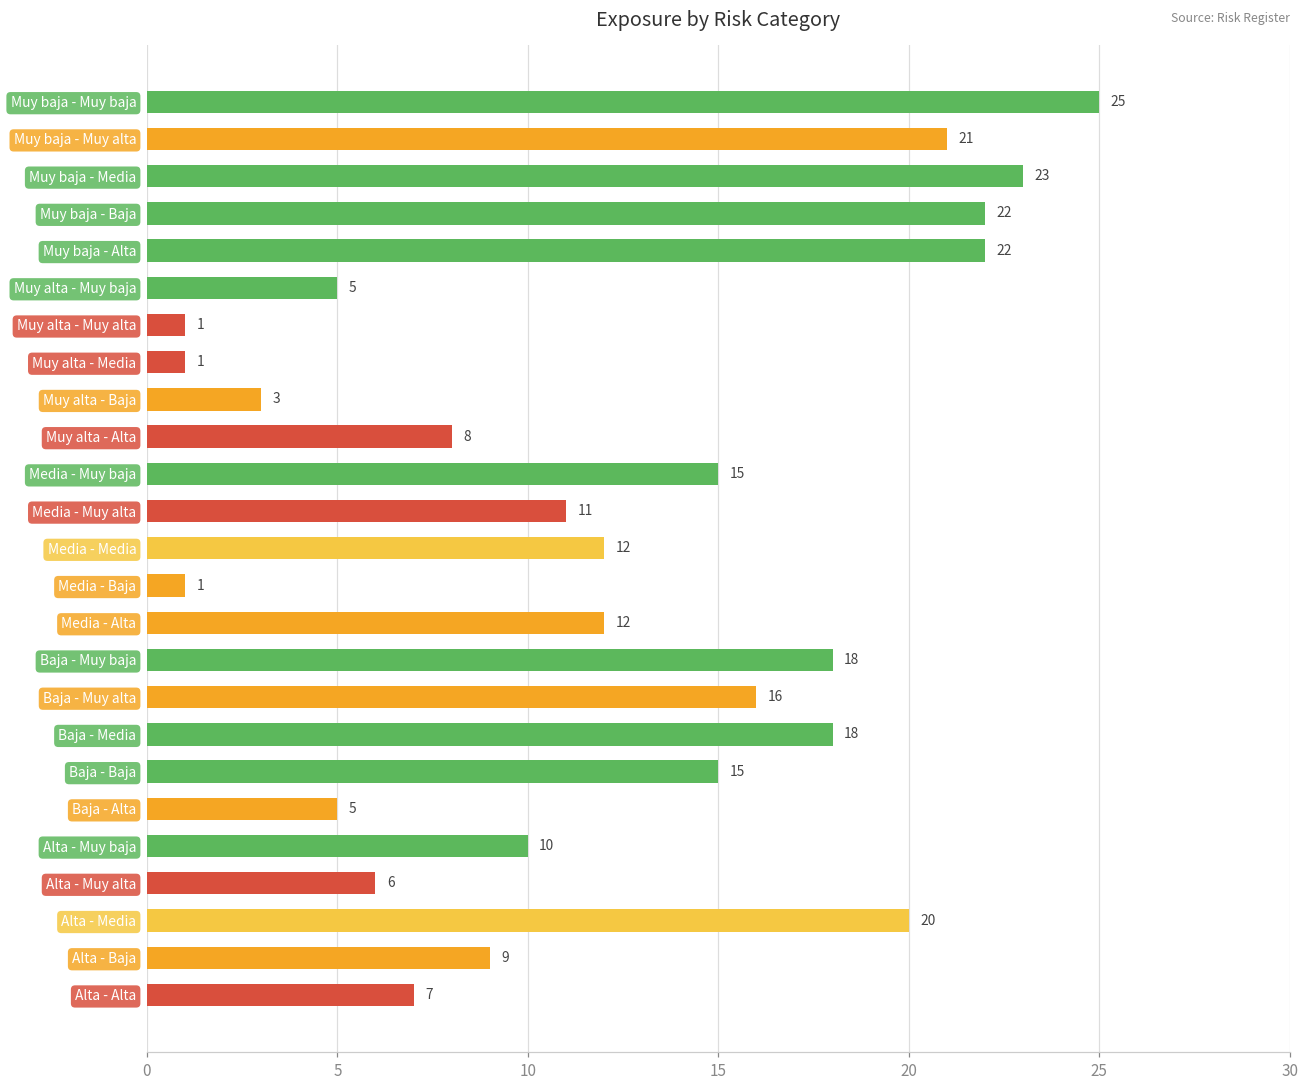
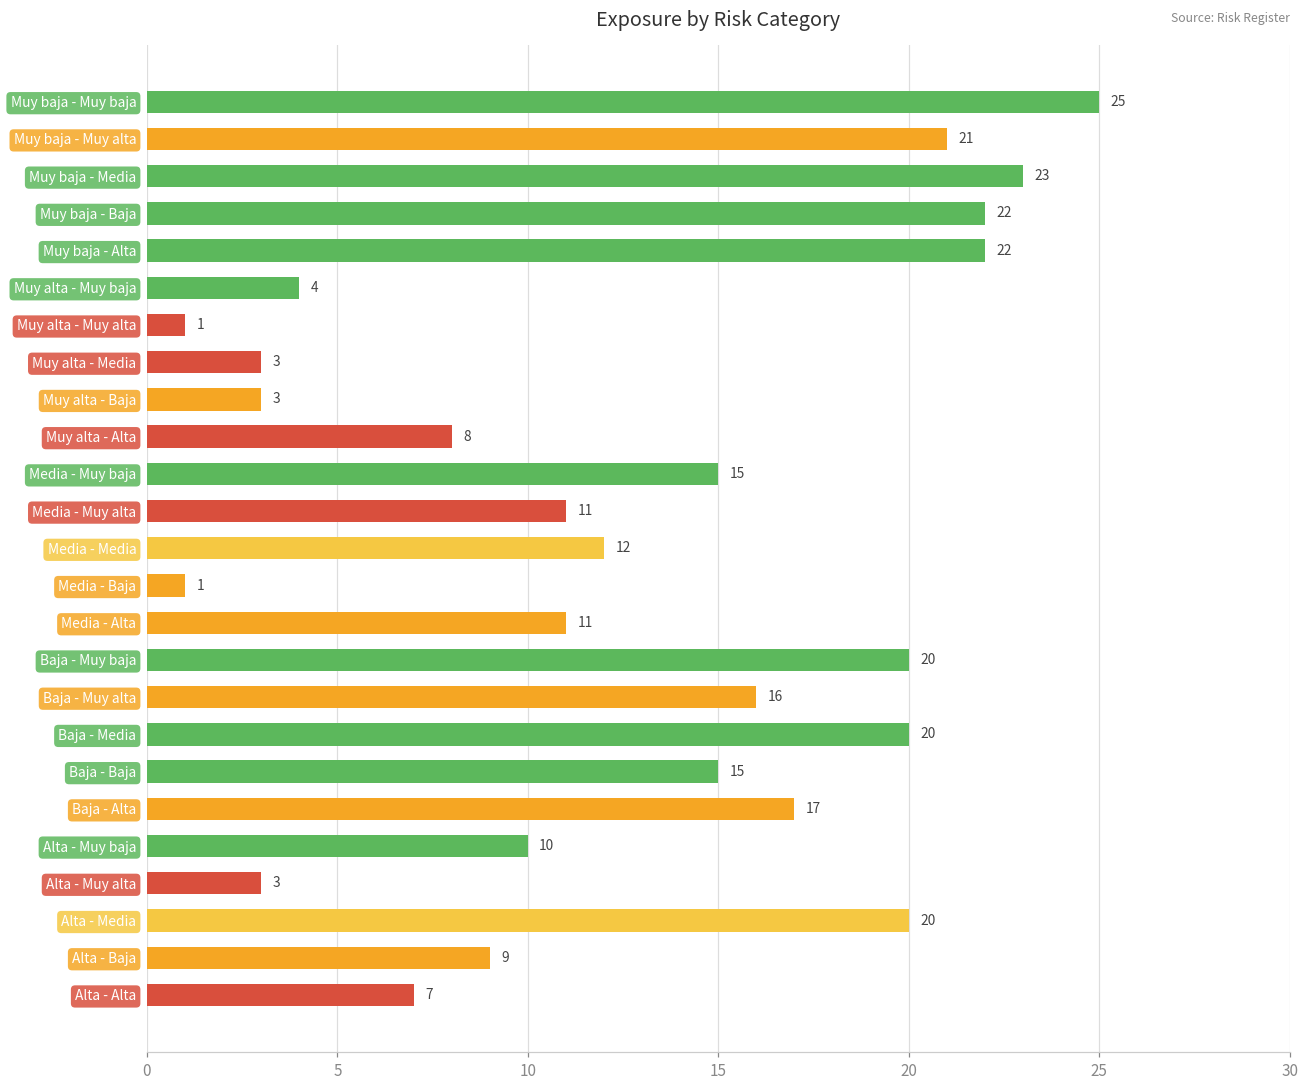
  {
    "Muy baja - Muy baja": 25,
    "Muy baja - Muy alta": 21,
    "Muy baja - Media": 23,
    "Muy baja - Baja": 22,
    "Muy baja - Alta": 22,
-   "Muy alta - Muy baja": 5,
+   "Muy alta - Muy baja": 4,
    "Muy alta - Muy alta": 1,
-   "Muy alta - Media": 1,
+   "Muy alta - Media": 3,
    "Muy alta - Baja": 3,
    "Muy alta - Alta": 8,
    "Media - Muy baja": 15,
    "Media - Muy alta": 11,
    "Media - Media": 12,
    "Media - Baja": 1,
-   "Media - Alta": 12,
-   "Baja - Muy baja": 18,
+   "Media - Alta": 11,
+   "Baja - Muy baja": 20,
    "Baja - Muy alta": 16,
-   "Baja - Media": 18,
+   "Baja - Media": 20,
    "Baja - Baja": 15,
-   "Baja - Alta": 5,
+   "Baja - Alta": 17,
    "Alta - Muy baja": 10,
-   "Alta - Muy alta": 6,
+   "Alta - Muy alta": 3,
    "Alta - Media": 20,
    "Alta - Baja": 9,
    "Alta - Alta": 7
  }
